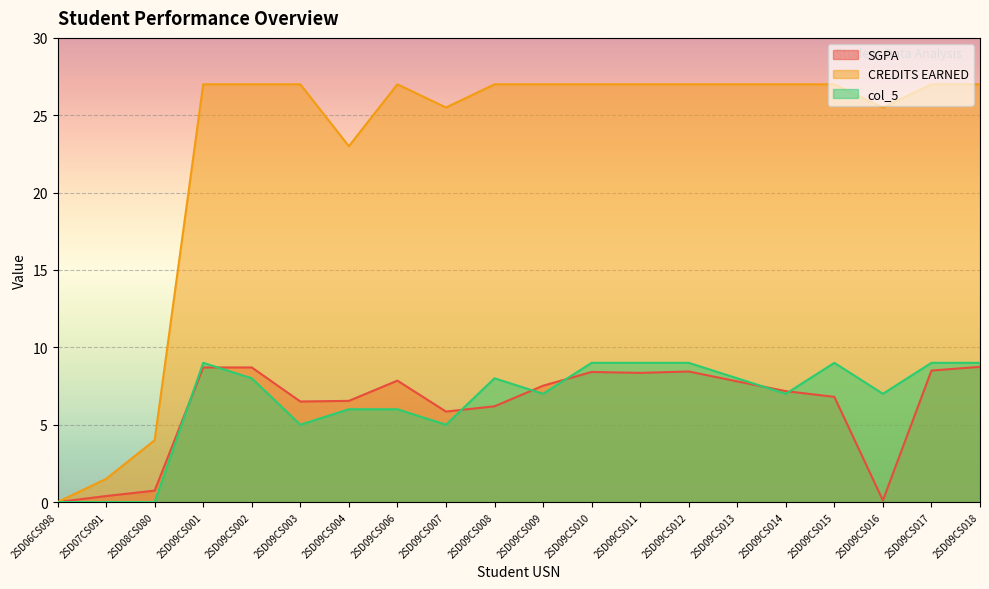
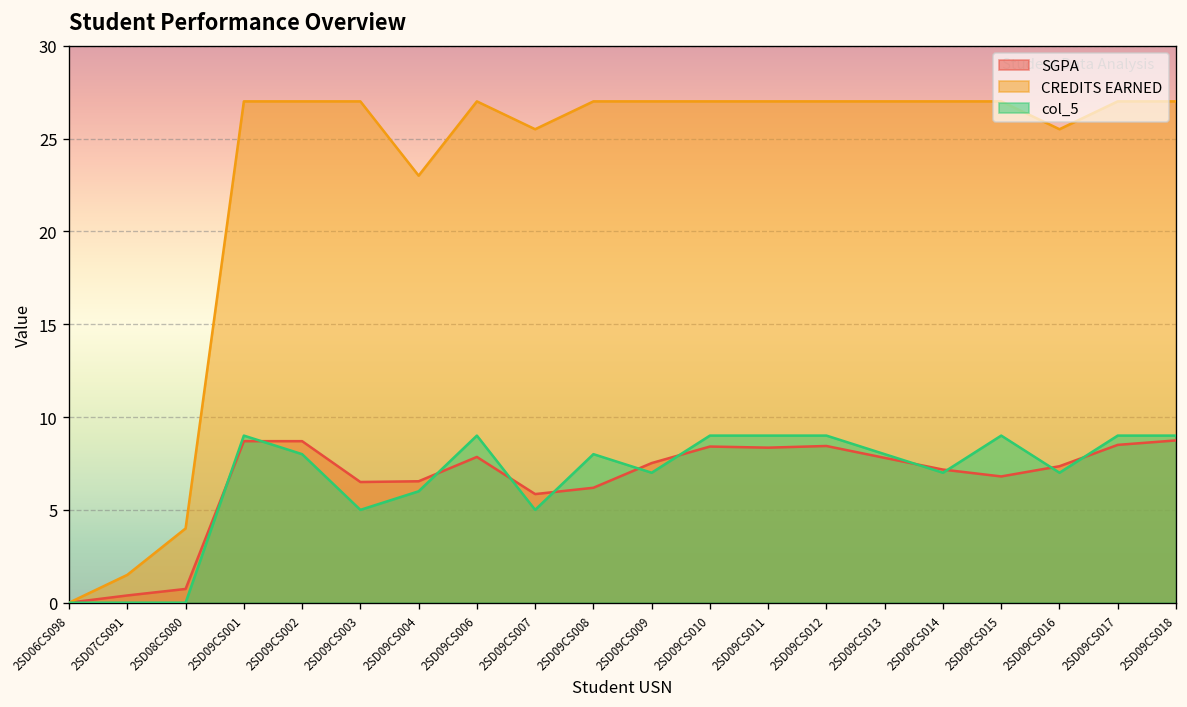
  {
    "SGPA": {
      "2SD07CS091": 0.4,
      "2SD08CS080": 0.7,
      "2SD09CS001": 8.7,
      "2SD09CS002": 8.7,
      "2SD09CS003": 6.5,
      "2SD09CS004": 6.5,
      "2SD09CS006": 7.9,
      "2SD09CS007": 5.9,
      "2SD09CS008": 6.2,
      "2SD09CS009": 7.5,
      "2SD09CS010": 8.4,
      "2SD09CS011": 8.4,
      "2SD09CS012": 8.4,
      "2SD09CS013": 7.8,
      "2SD09CS014": 7.2,
      "2SD09CS015": 6.8,
-     "2SD09CS016": 0.1,
+     "2SD09CS016": 7.4,
      "2SD09CS017": 8.5,
      "2SD09CS018": 8.7
    },
    "CREDITS EARNED": {
      "2SD07CS091": 1.5,
      "2SD08CS080": 4.0,
      "2SD09CS001": 27.0,
      "2SD09CS002": 27.0,
      "2SD09CS003": 27.0,
      "2SD09CS004": 23.0,
      "2SD09CS006": 27.0,
      "2SD09CS007": 25.5,
      "2SD09CS008": 27.0,
      "2SD09CS009": 27.0,
      "2SD09CS010": 27.0,
      "2SD09CS011": 27.0,
      "2SD09CS012": 27.0,
      "2SD09CS013": 27.0,
      "2SD09CS014": 27.0,
      "2SD09CS016": 25.5,
      "2SD09CS018": 27.0
    },
    "col_5": {
      "2SD07CS091": 0,
      "2SD08CS080": 0,
      "2SD09CS001": 9,
      "2SD09CS002": 8,
      "2SD09CS003": 5,
      "2SD09CS004": 6,
-     "2SD09CS006": 6,
+     "2SD09CS006": 9,
      "2SD09CS007": 5,
      "2SD09CS008": 8,
      "2SD09CS009": 7,
      "2SD09CS010": 9,
      "2SD09CS011": 9,
      "2SD09CS012": 9,
      "2SD09CS013": 8,
      "2SD09CS014": 7,
      "2SD09CS015": 9,
      "2SD09CS016": 7,
      "2SD09CS017": 9,
      "2SD09CS018": 9
    }
  }
